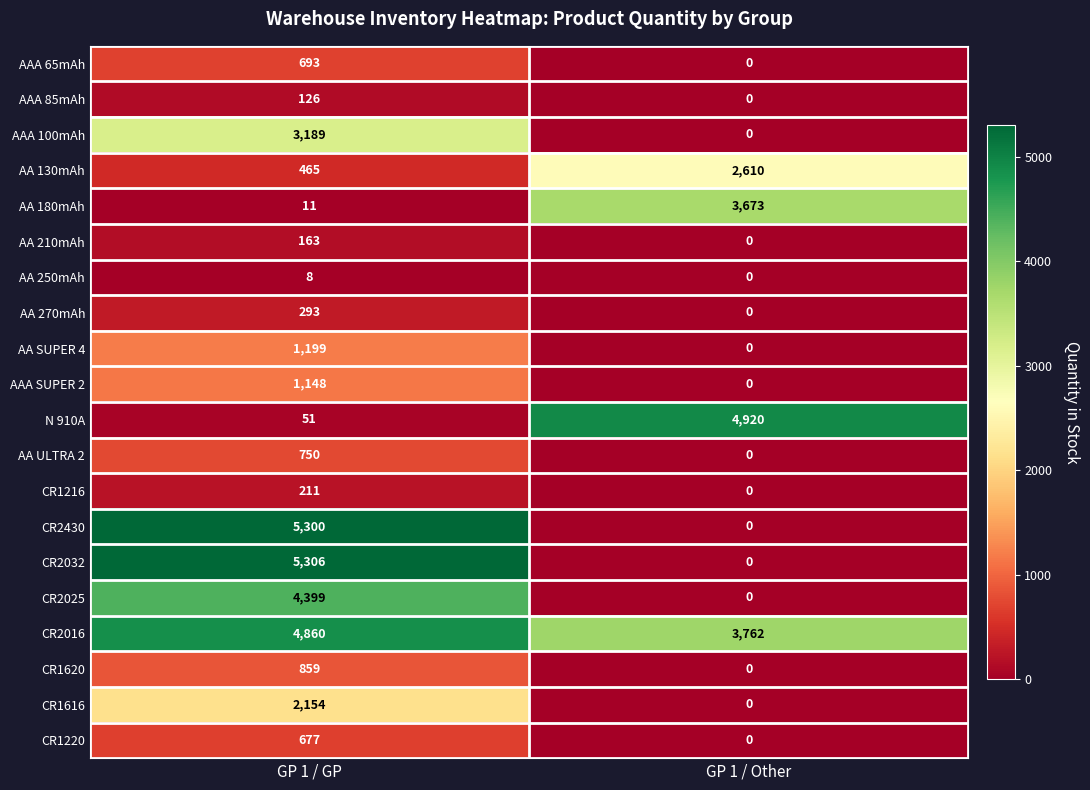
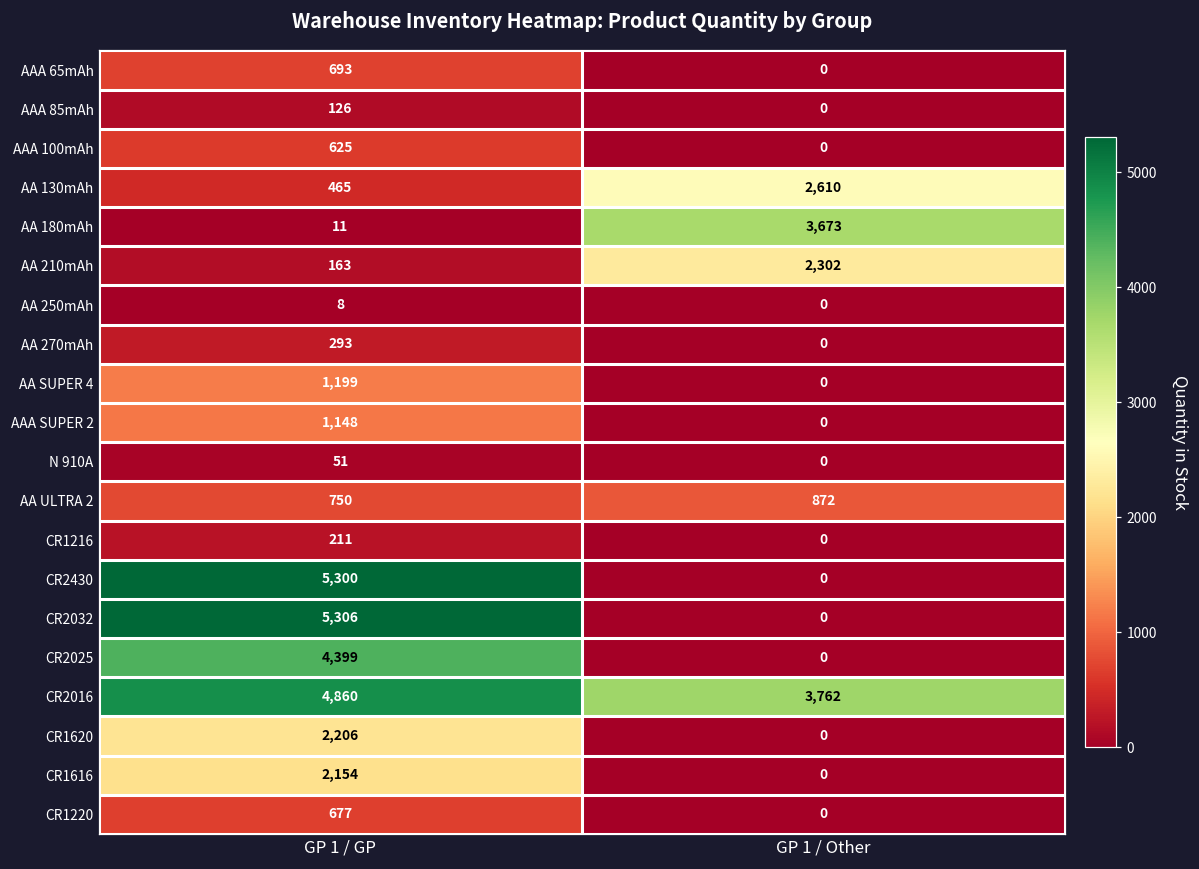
  {
    "AAA 65mAh": {
      "GP 1 / GP": "693",
      "GP 1 / Other": "0"
    },
    "AAA 85mAh": {
      "GP 1 / GP": "126",
      "GP 1 / Other": "0"
    },
    "AAA 100mAh": {
-     "GP 1 / GP": "3,189",
+     "GP 1 / GP": "625",
      "GP 1 / Other": "0"
    },
    "AA 130mAh": {
      "GP 1 / GP": "465",
      "GP 1 / Other": "2,610"
    },
    "AA 180mAh": {
      "GP 1 / GP": "11",
      "GP 1 / Other": "3,673"
    },
    "AA 210mAh": {
      "GP 1 / GP": "163",
-     "GP 1 / Other": "0"
+     "GP 1 / Other": "2,302"
    },
    "AA 250mAh": {
      "GP 1 / GP": "8",
      "GP 1 / Other": "0"
    },
    "AA 270mAh": {
      "GP 1 / GP": "293",
      "GP 1 / Other": "0"
    },
    "AA SUPER 4": {
      "GP 1 / GP": "1,199",
      "GP 1 / Other": "0"
    },
    "AAA SUPER 2": {
      "GP 1 / GP": "1,148",
      "GP 1 / Other": "0"
    },
    "N 910A": {
      "GP 1 / GP": "51",
-     "GP 1 / Other": "4,920"
+     "GP 1 / Other": "0"
    },
    "AA ULTRA 2": {
      "GP 1 / GP": "750",
-     "GP 1 / Other": "0"
+     "GP 1 / Other": "872"
    },
    "CR1216": {
      "GP 1 / GP": "211",
      "GP 1 / Other": "0"
    },
    "CR2430": {
      "GP 1 / GP": "5,300",
      "GP 1 / Other": "0"
    },
    "CR2032": {
      "GP 1 / GP": "5,306",
      "GP 1 / Other": "0"
    },
    "CR2025": {
      "GP 1 / GP": "4,399",
      "GP 1 / Other": "0"
    },
    "CR2016": {
      "GP 1 / GP": "4,860",
      "GP 1 / Other": "3,762"
    },
    "CR1620": {
-     "GP 1 / GP": "859",
+     "GP 1 / GP": "2,206",
      "GP 1 / Other": "0"
    },
    "CR1616": {
      "GP 1 / GP": "2,154",
      "GP 1 / Other": "0"
    },
    "CR1220": {
      "GP 1 / GP": "677",
      "GP 1 / Other": "0"
    }
  }
